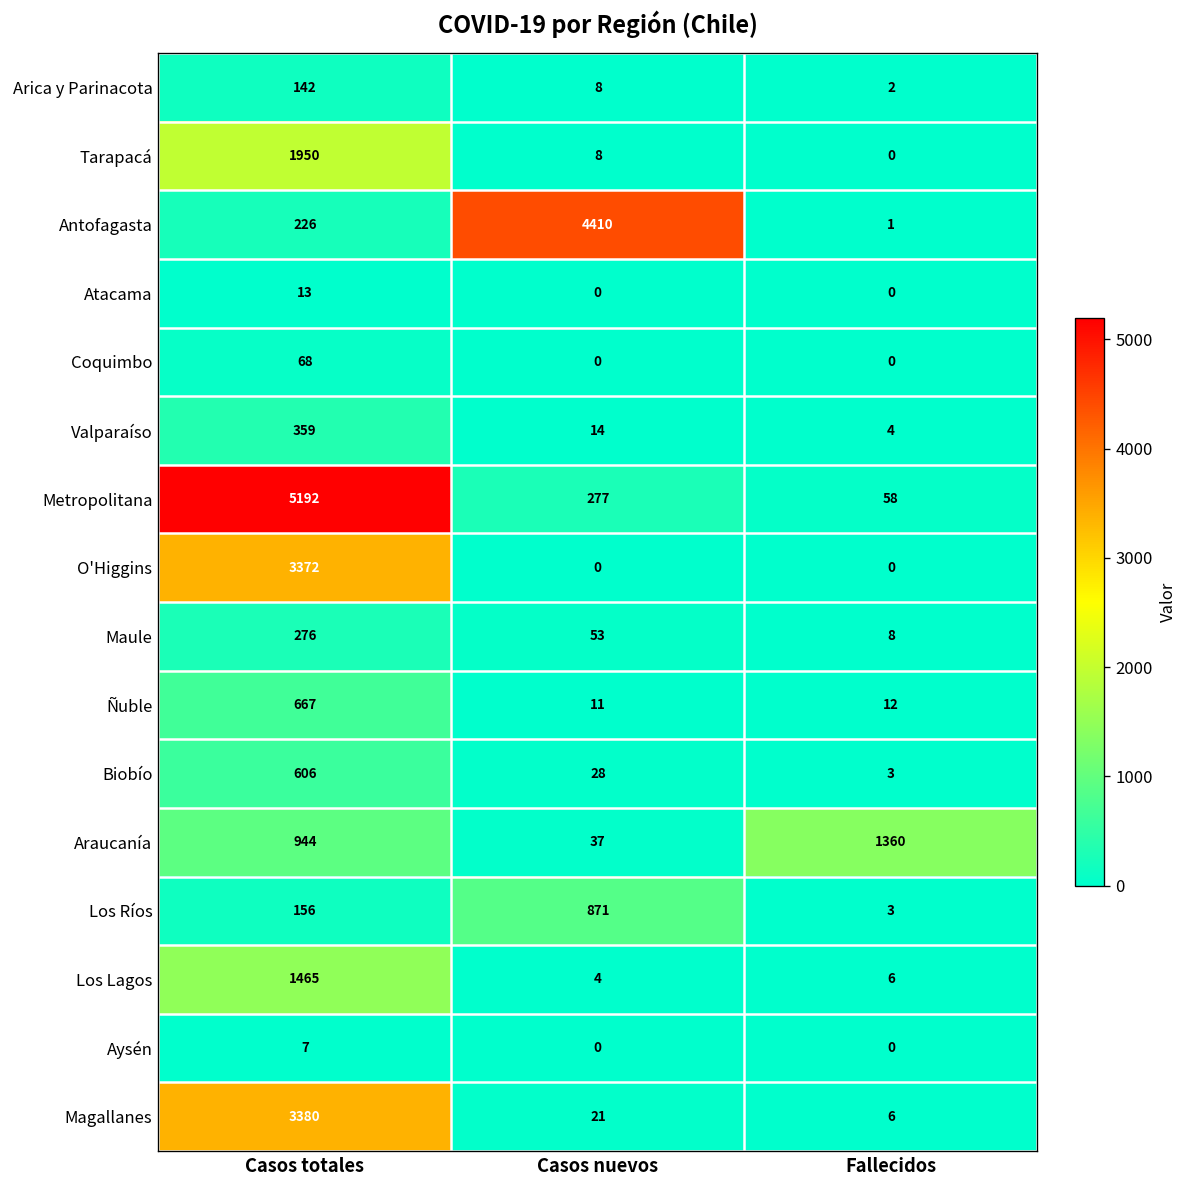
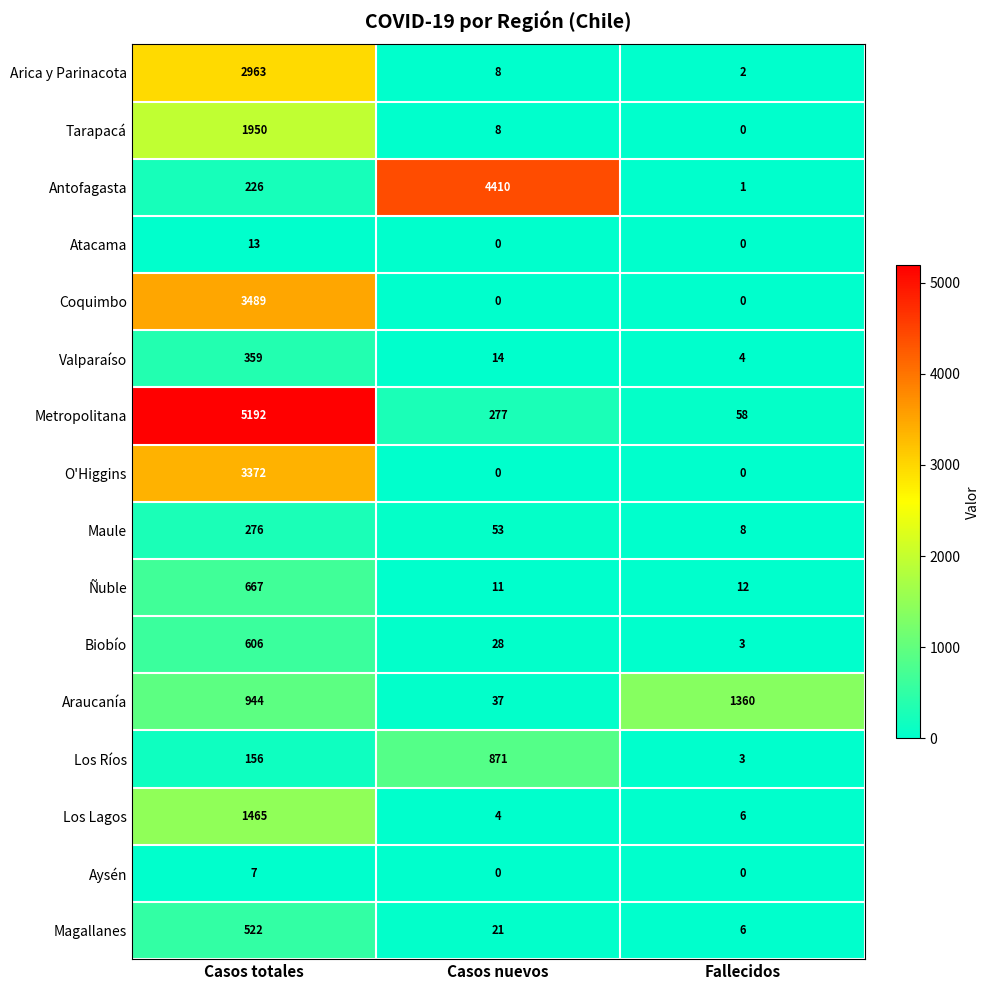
  {
    "Arica y Parinacota": {
-     "Casos totales": 142,
+     "Casos totales": 2963,
      "Casos nuevos": 8,
      "Fallecidos": 2
    },
    "Tarapacá": {
      "Casos totales": 1950,
      "Casos nuevos": 8,
      "Fallecidos": 0
    },
    "Antofagasta": {
      "Casos totales": 226,
      "Casos nuevos": 4410,
      "Fallecidos": 1
    },
    "Atacama": {
      "Casos totales": 13,
      "Casos nuevos": 0,
      "Fallecidos": 0
    },
    "Coquimbo": {
-     "Casos totales": 68,
+     "Casos totales": 3489,
      "Casos nuevos": 0,
      "Fallecidos": 0
    },
    "Valparaíso": {
      "Casos totales": 359,
      "Casos nuevos": 14,
      "Fallecidos": 4
    },
    "Metropolitana": {
      "Casos totales": 5192,
      "Casos nuevos": 277,
      "Fallecidos": 58
    },
    "O'Higgins": {
      "Casos totales": 3372,
      "Casos nuevos": 0,
      "Fallecidos": 0
    },
    "Maule": {
      "Casos totales": 276,
      "Casos nuevos": 53,
      "Fallecidos": 8
    },
    "Ñuble": {
      "Casos totales": 667,
      "Casos nuevos": 11,
      "Fallecidos": 12
    },
    "Biobío": {
      "Casos totales": 606,
      "Casos nuevos": 28,
      "Fallecidos": 3
    },
    "Araucanía": {
      "Casos totales": 944,
      "Casos nuevos": 37,
      "Fallecidos": 1360
    },
    "Los Ríos": {
      "Casos totales": 156,
      "Casos nuevos": 871,
      "Fallecidos": 3
    },
    "Los Lagos": {
      "Casos totales": 1465,
      "Casos nuevos": 4,
      "Fallecidos": 6
    },
    "Aysén": {
      "Casos totales": 7,
      "Casos nuevos": 0,
      "Fallecidos": 0
    },
    "Magallanes": {
-     "Casos totales": 3380,
+     "Casos totales": 522,
      "Casos nuevos": 21,
      "Fallecidos": 6
    }
  }
